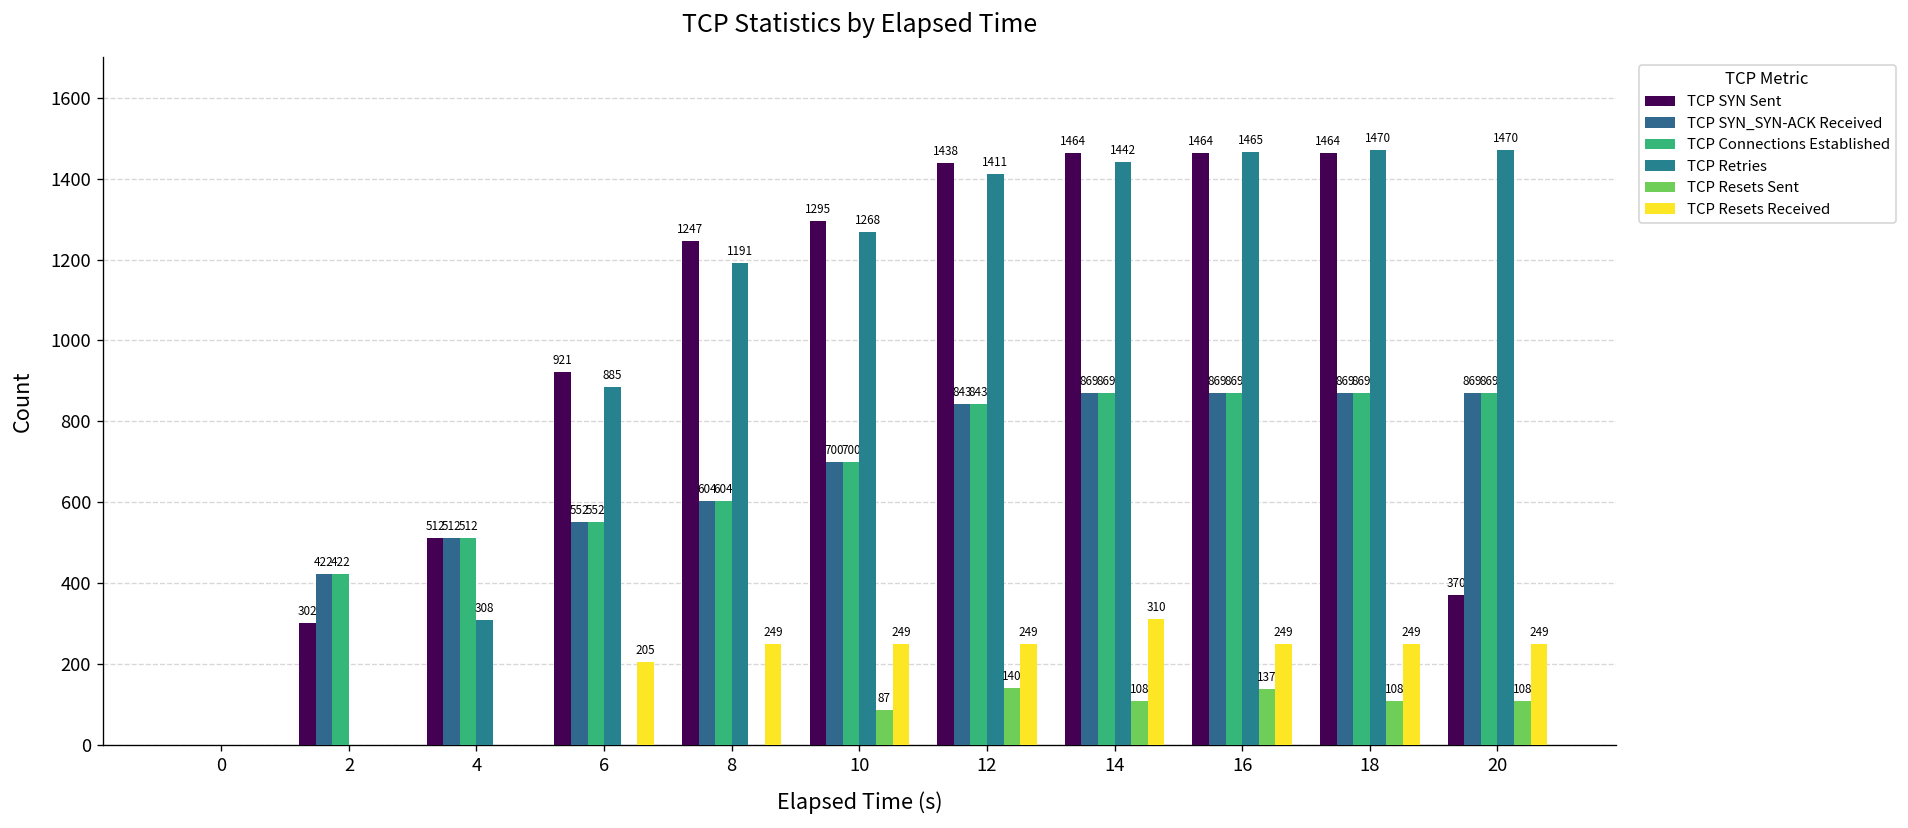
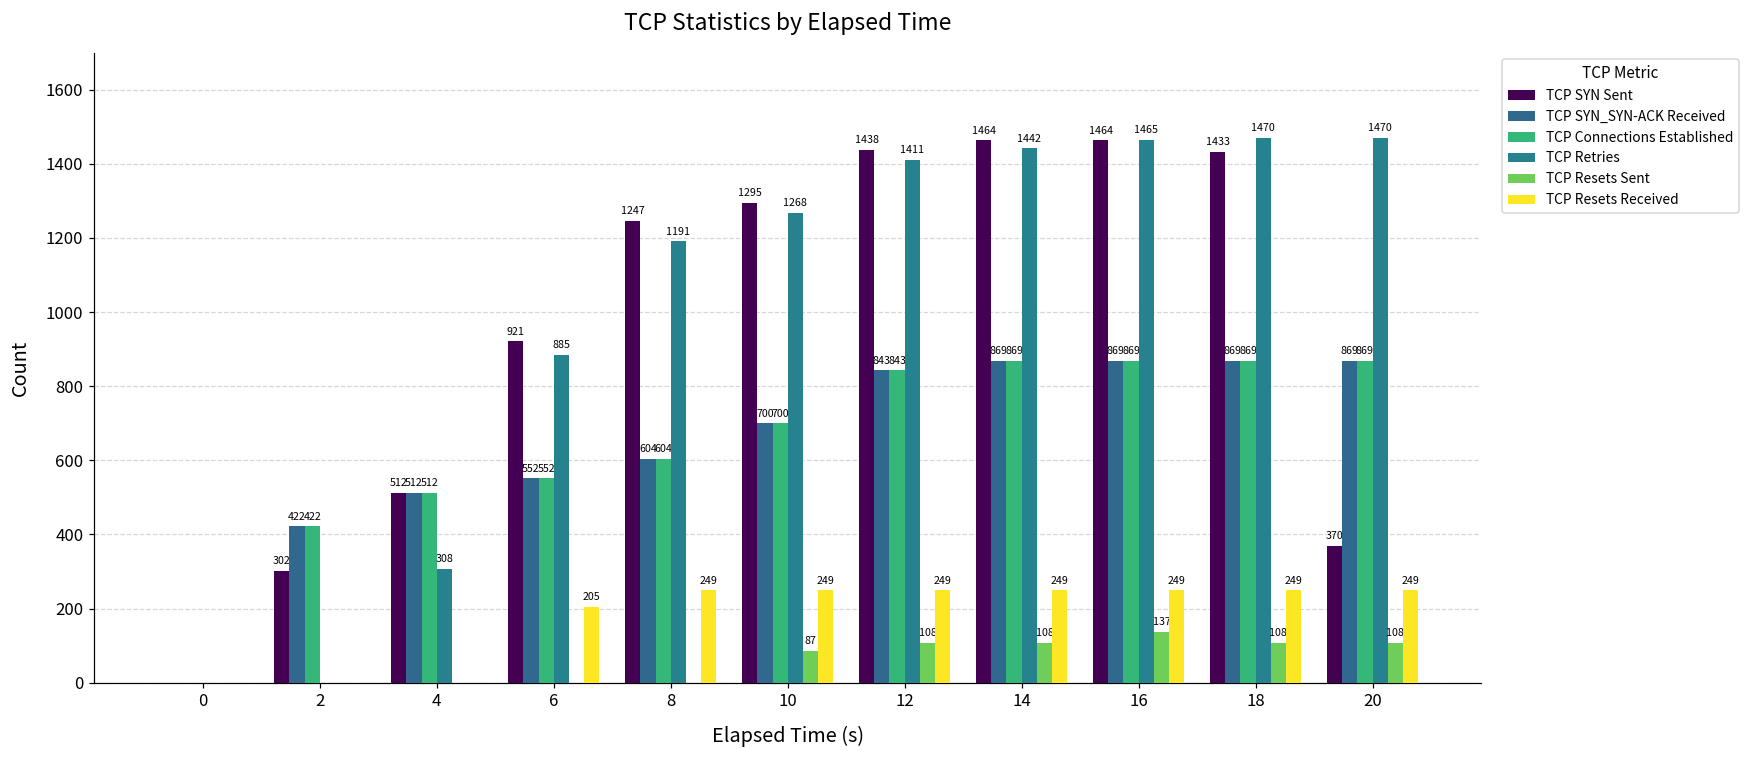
  {
    "TCP SYN Sent": {
      "2": 302,
      "4": 512,
      "6": 921,
      "8": 1247,
      "10": 1295,
      "12": 1438,
      "14": 1464,
      "16": 1464,
-     "18": 1464,
+     "18": 1433,
      "20": 370
    },
    "TCP Resets Sent": {
      "10": 87,
-     "12": 140,
+     "12": 108,
      "14": 108,
      "16": 137,
      "18": 108,
      "20": 108
    },
    "TCP Resets Received": {
      "6": 205,
      "8": 249,
      "10": 249,
      "12": 249,
-     "14": 310,
+     "14": 249,
      "16": 249,
      "18": 249,
      "20": 249
    }
  }
